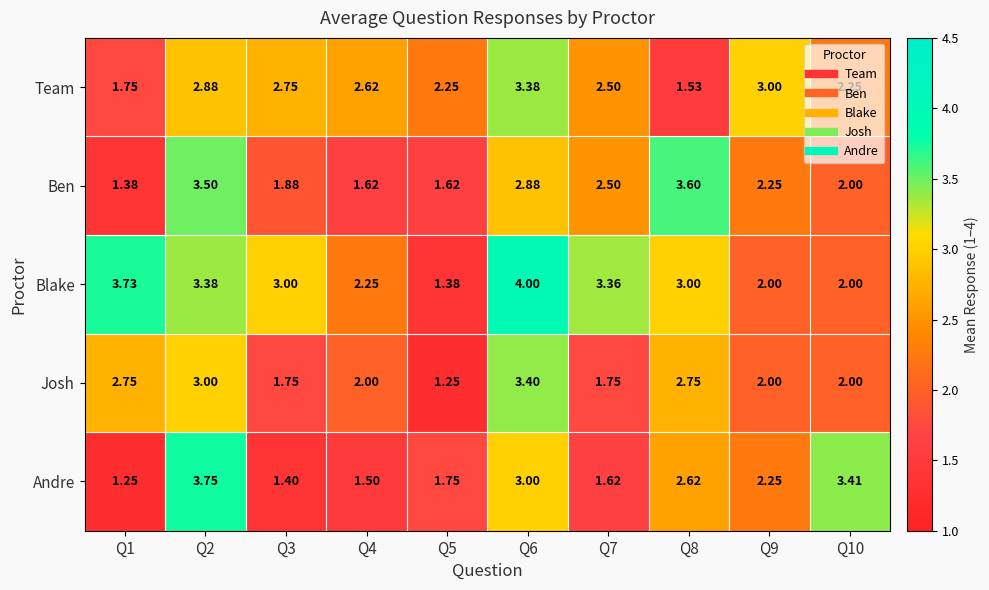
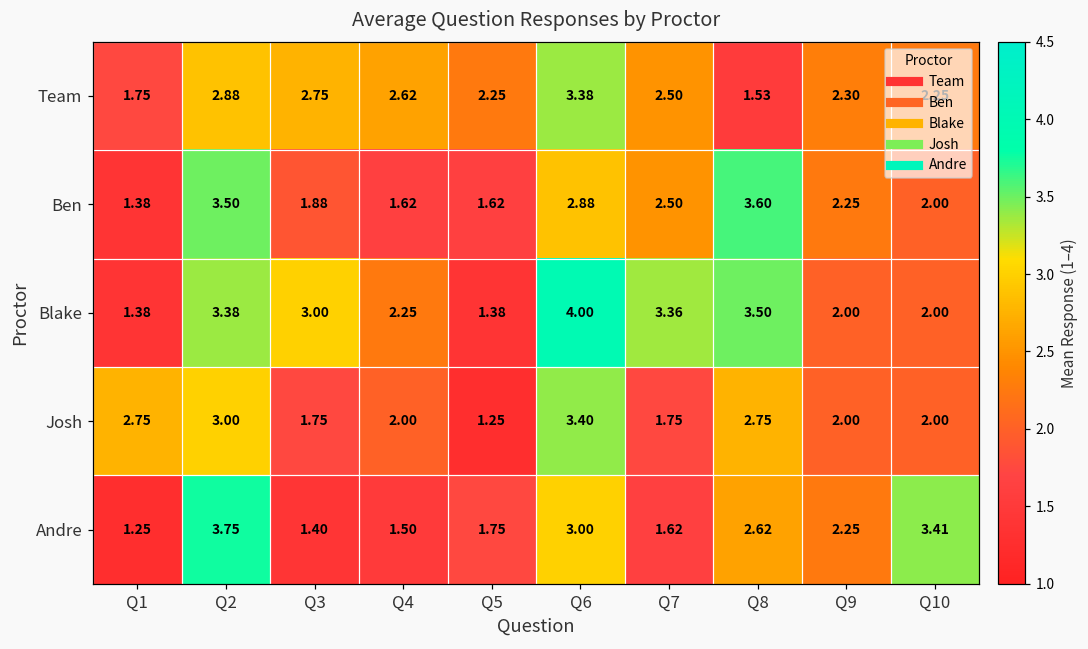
  {
    "Team": {
      "Q1": 1.75,
      "Q2": 2.88,
      "Q3": 2.75,
      "Q4": 2.62,
      "Q5": 2.25,
      "Q6": 3.38,
      "Q7": 2.50,
      "Q8": 1.53,
-     "Q9": 3.00
+     "Q9": 2.30
    },
    "Ben": {
      "Q1": 1.38,
      "Q2": 3.50,
      "Q3": 1.88,
      "Q4": 1.62,
      "Q5": 1.62,
      "Q6": 2.88,
      "Q7": 2.50,
      "Q8": 3.60,
      "Q9": 2.25,
      "Q10": 2.00
    },
    "Blake": {
-     "Q1": 3.73,
+     "Q1": 1.38,
      "Q2": 3.38,
      "Q3": 3.00,
      "Q4": 2.25,
      "Q5": 1.38,
      "Q6": 4.00,
      "Q7": 3.36,
-     "Q8": 3.00,
+     "Q8": 3.50,
      "Q9": 2.00,
      "Q10": 2.00
    },
    "Josh": {
      "Q1": 2.75,
      "Q2": 3.00,
      "Q3": 1.75,
      "Q4": 2.00,
      "Q5": 1.25,
      "Q6": 3.40,
      "Q7": 1.75,
      "Q8": 2.75,
      "Q9": 2.00,
      "Q10": 2.00
    },
    "Andre": {
      "Q1": 1.25,
      "Q2": 3.75,
      "Q3": 1.40,
      "Q4": 1.50,
      "Q5": 1.75,
      "Q6": 3.00,
      "Q7": 1.62,
      "Q8": 2.62,
      "Q9": 2.25,
      "Q10": 3.41
    }
  }
